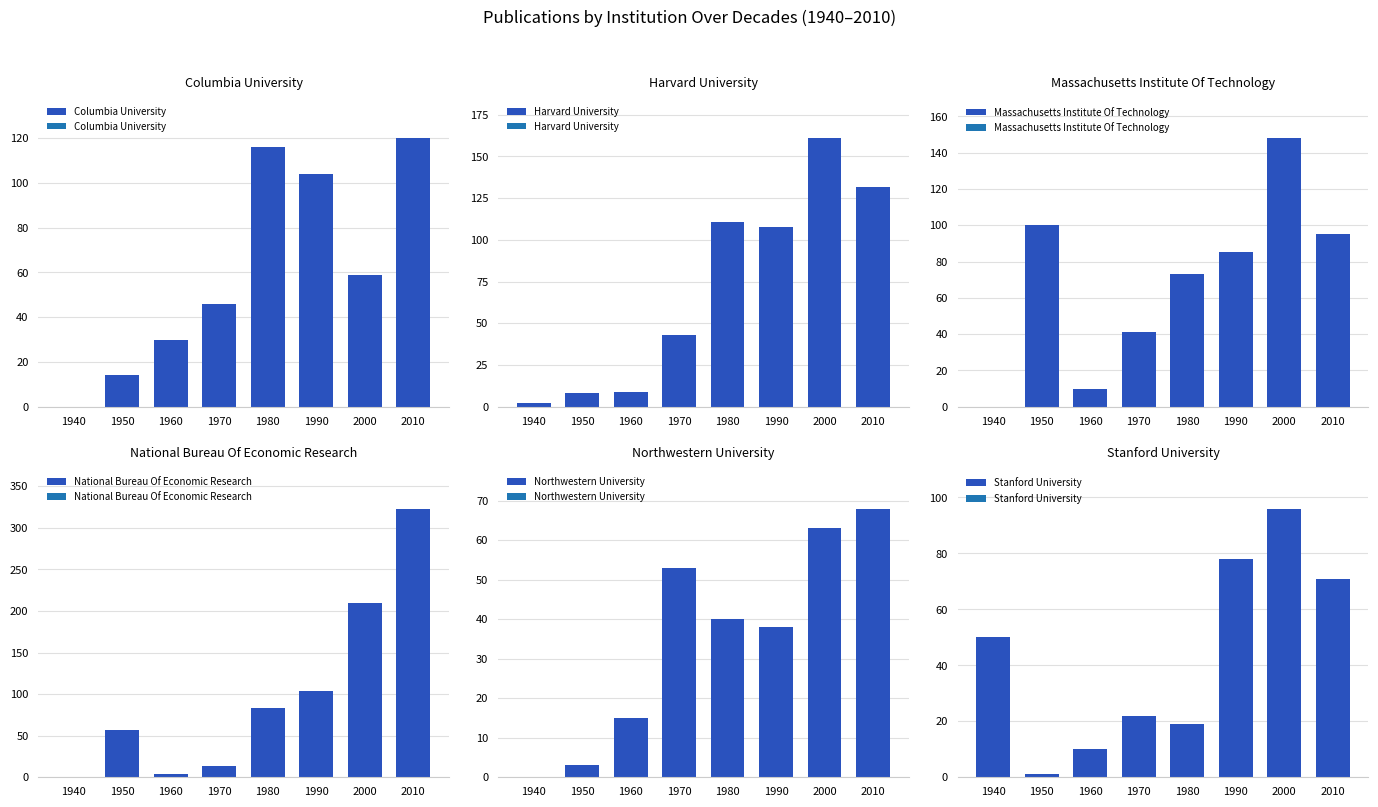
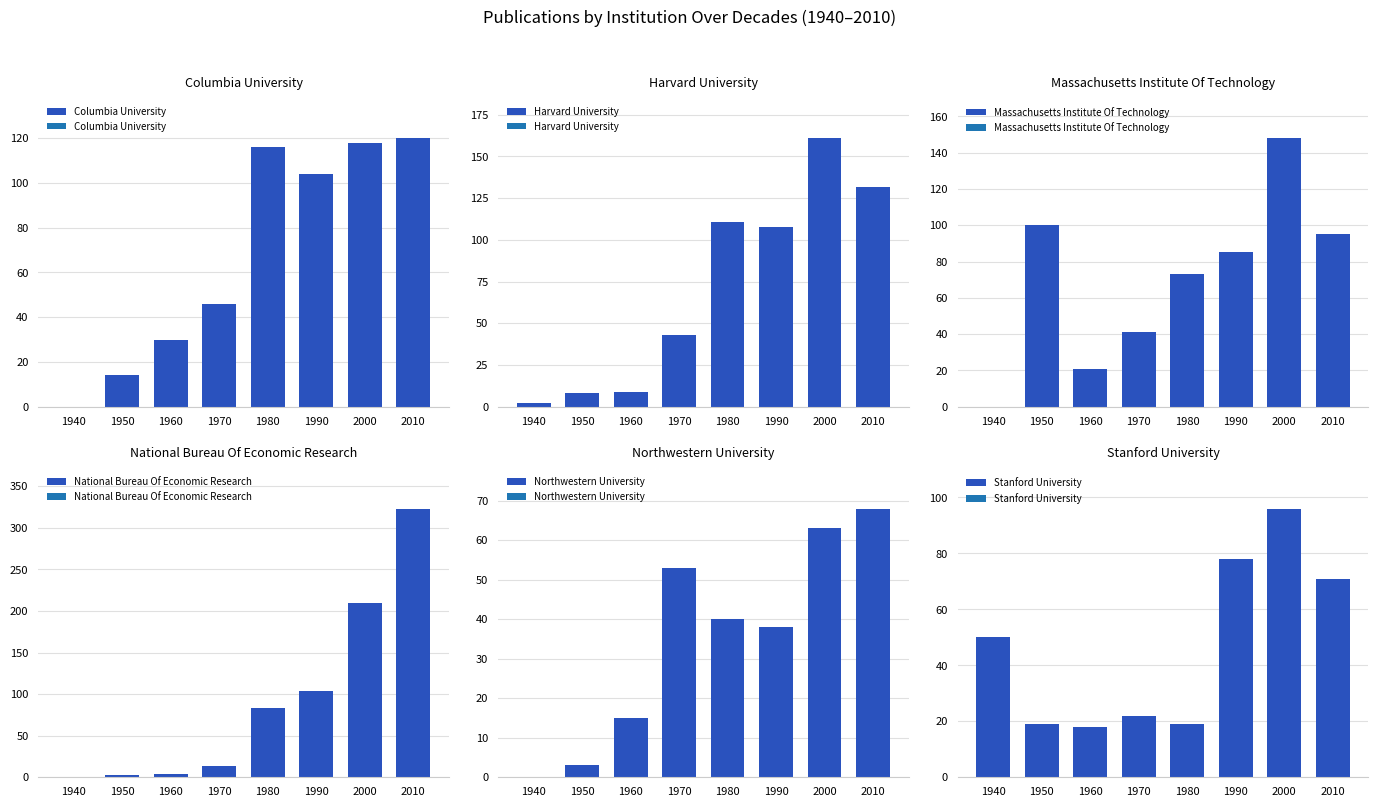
  {
    "Columbia University": {
      "1940": 0,
      "1950": 14,
      "1960": 30,
      "1970": 46,
      "1980": 116,
      "1990": 104,
-     "2000": 59,
+     "2000": 118,
      "2010": 120
    },
    "Harvard University": {
      "1940": 2,
      "1950": 8,
      "1960": 9,
      "1970": 43,
      "1980": 111,
      "1990": 108,
      "2000": 161,
      "2010": 132
    },
    "Massachusetts Institute Of Technology": {
      "1940": 0,
      "1950": 100,
-     "1960": 10,
+     "1960": 21,
      "1970": 41,
      "1980": 73,
      "1990": 85,
      "2000": 148,
      "2010": 95
    },
    "National Bureau Of Economic Research": {
      "1940": 0,
-     "1950": 60,
+     "1950": 0,
      "1960": 0,
      "1970": 10,
      "1980": 80,
      "1990": 100,
      "2000": 210,
      "2010": 320
    },
    "Northwestern University": {
      "1940": 0,
      "1950": 3,
      "1960": 15,
      "1970": 53,
      "1980": 40,
      "1990": 38,
      "2000": 63,
      "2010": 68
    },
    "Stanford University": {
      "1940": 50,
-     "1950": 1,
-     "1960": 10,
+     "1950": 19,
+     "1960": 18,
      "1970": 22,
      "1980": 19,
      "1990": 78,
      "2000": 96,
      "2010": 71
    }
  }
